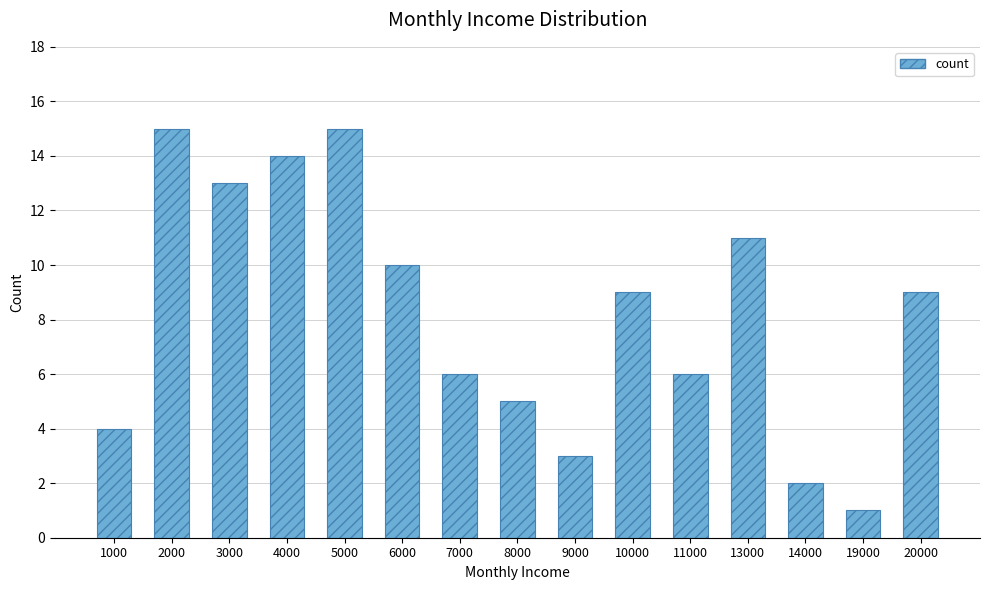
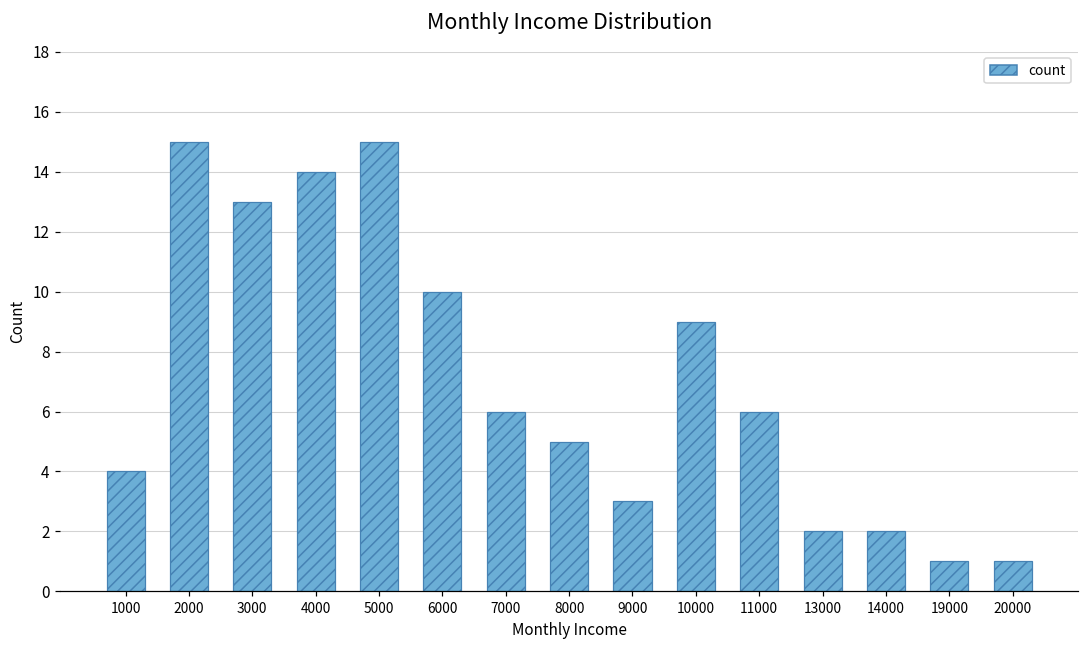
  {
    "1000": 4,
    "2000": 15,
    "3000": 13,
    "4000": 14,
    "5000": 15,
    "6000": 10,
    "7000": 6,
    "8000": 5,
    "9000": 3,
    "10000": 9,
    "11000": 6,
-   "13000": 11,
+   "13000": 2,
    "14000": 2,
    "19000": 1,
-   "20000": 9
+   "20000": 1
  }
